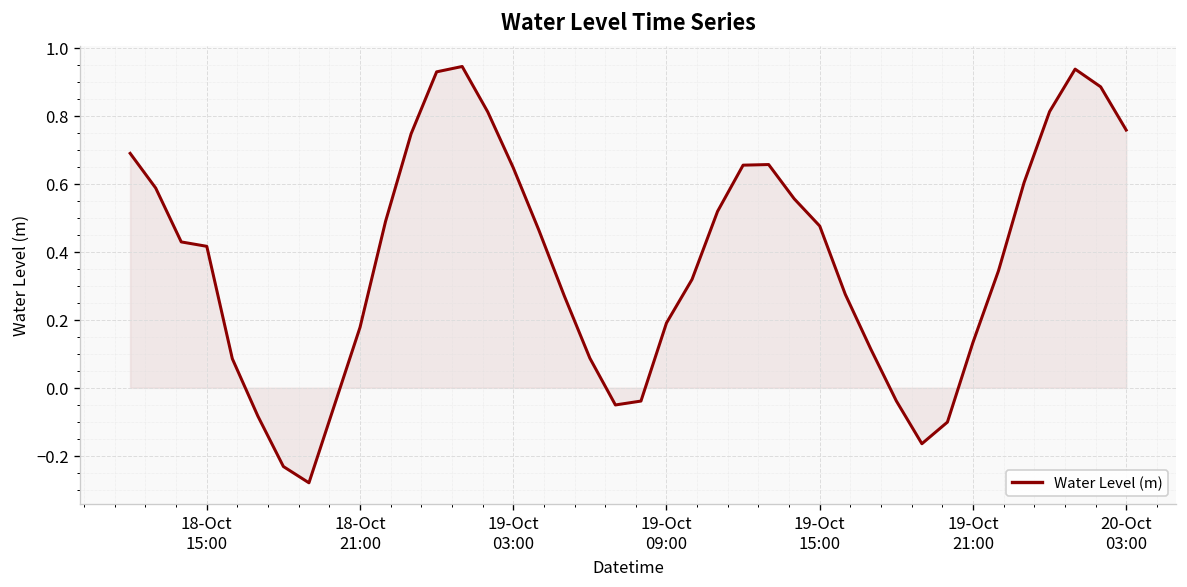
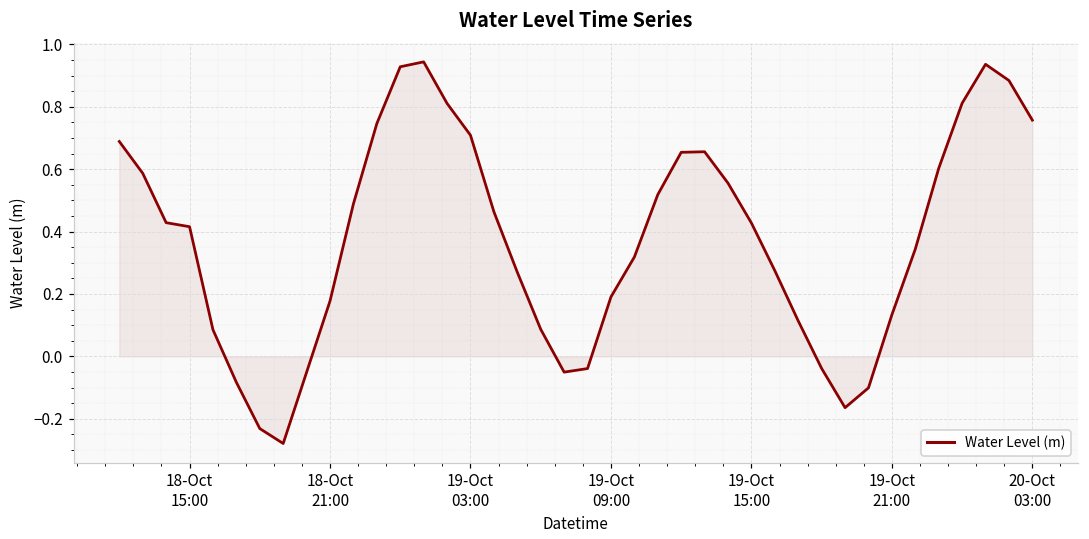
  {
    "Water Level (m)": {
-     "19-Oct 03:00": 0.65,
-     "19-Oct 15:00": 0.48
+     "19-Oct 03:00": 0.71,
+     "19-Oct 15:00": 0.43
    }
  }
